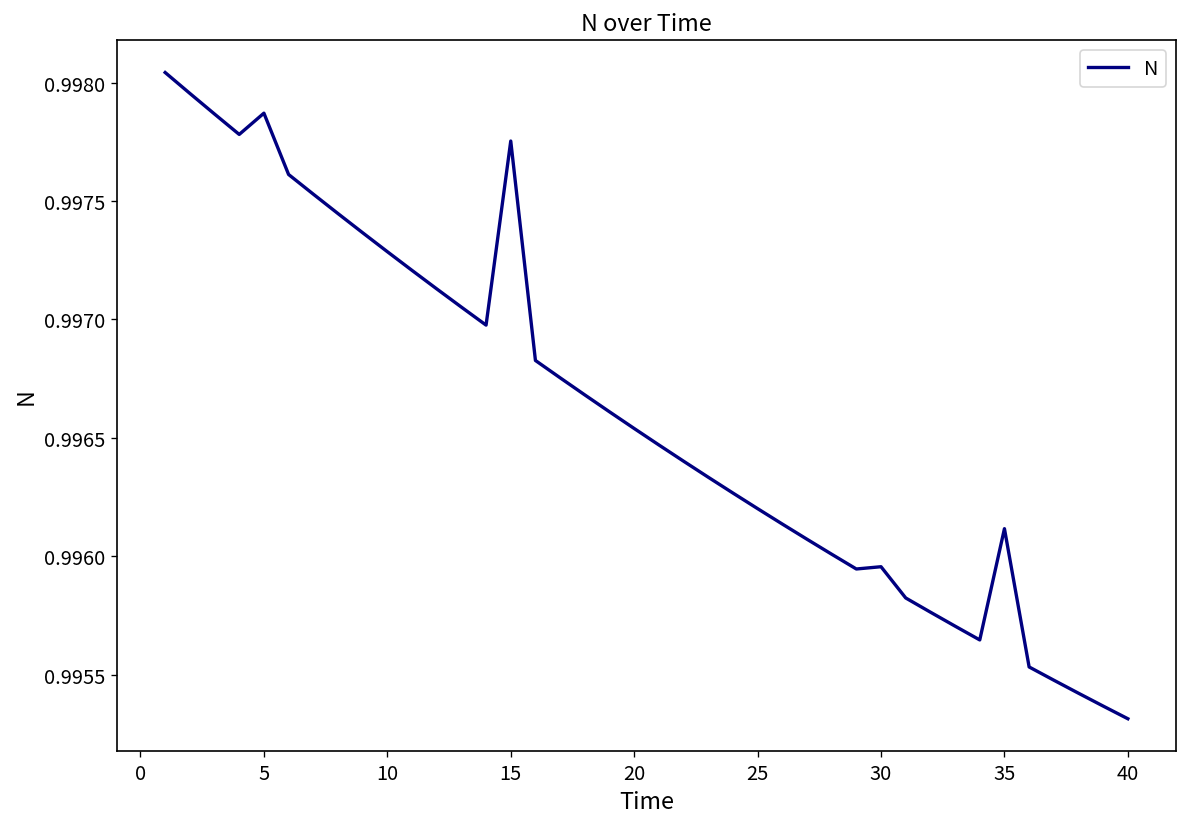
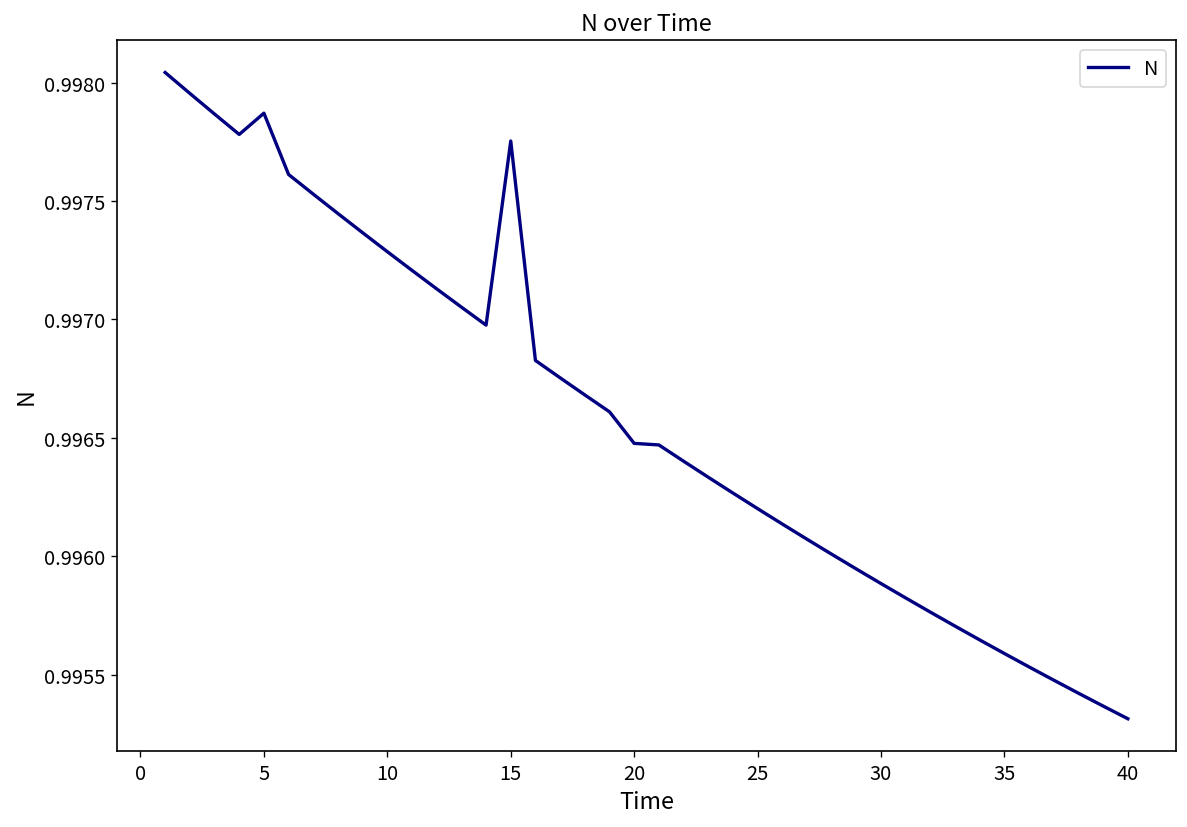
  {
    "5": 0.99787,
    "10": 0.99729,
    "15": 0.99775,
-   "20": 0.99654,
+   "20": 0.99648,
    "25": 0.99620,
-   "30": 0.99596,
-   "35": 0.99612,
+   "30": 0.99588,
+   "35": 0.99559,
    "40": 0.99531
  }
